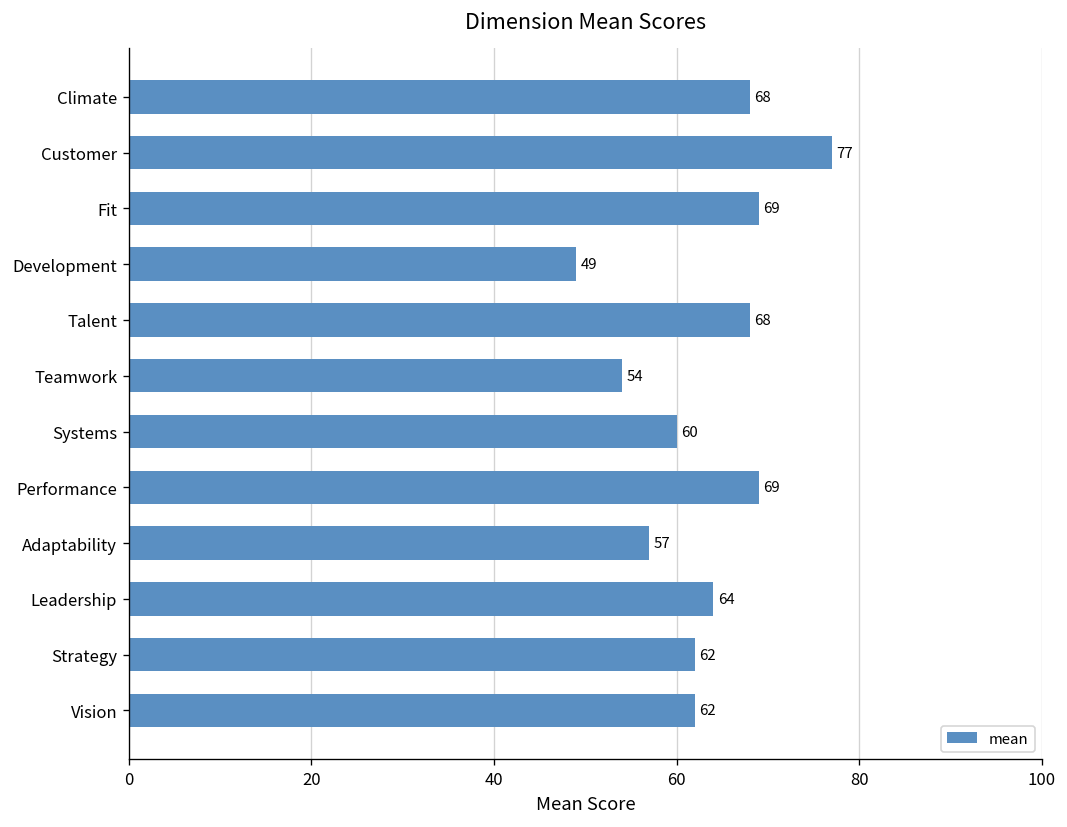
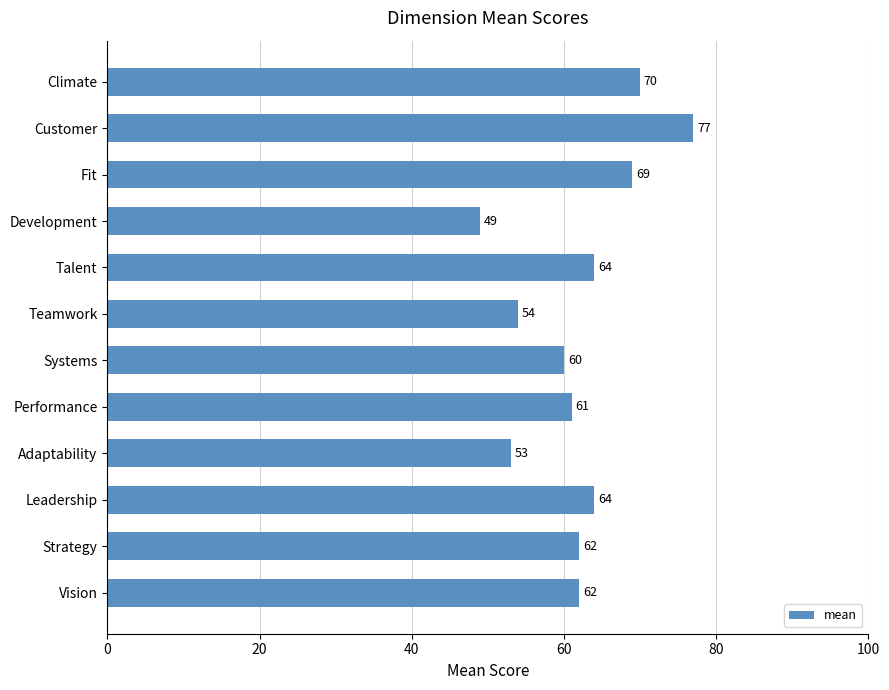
  {
-   "Climate": 68,
+   "Climate": 70,
    "Customer": 77,
    "Fit": 69,
    "Development": 49,
-   "Talent": 68,
+   "Talent": 64,
    "Teamwork": 54,
    "Systems": 60,
-   "Performance": 69,
-   "Adaptability": 57,
+   "Performance": 61,
+   "Adaptability": 53,
    "Leadership": 64,
    "Strategy": 62,
    "Vision": 62
  }
